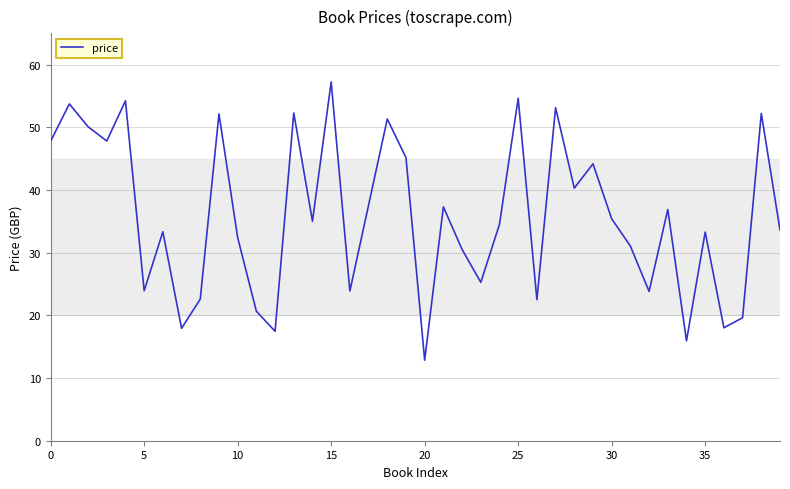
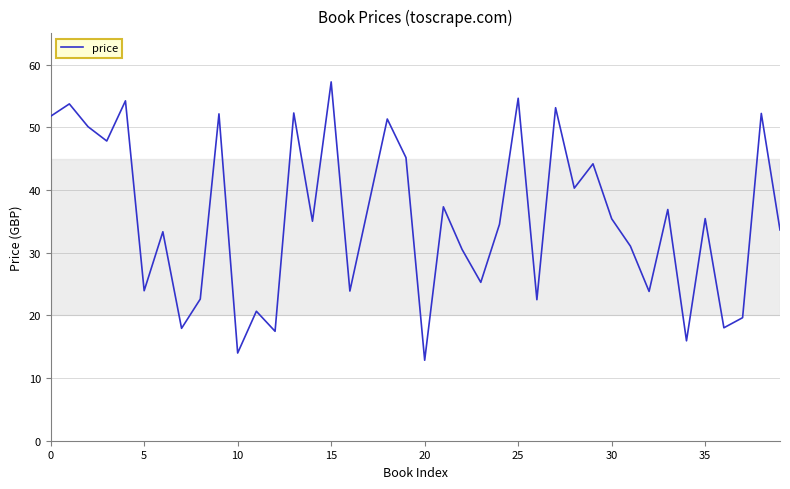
  {
-   "0": 48,
+   "0": 52,
    "5": 24,
-   "10": 32,
+   "10": 14,
    "15": 57,
    "20": 13,
    "25": 55,
    "30": 35,
-   "35": 33
+   "35": 35
  }
